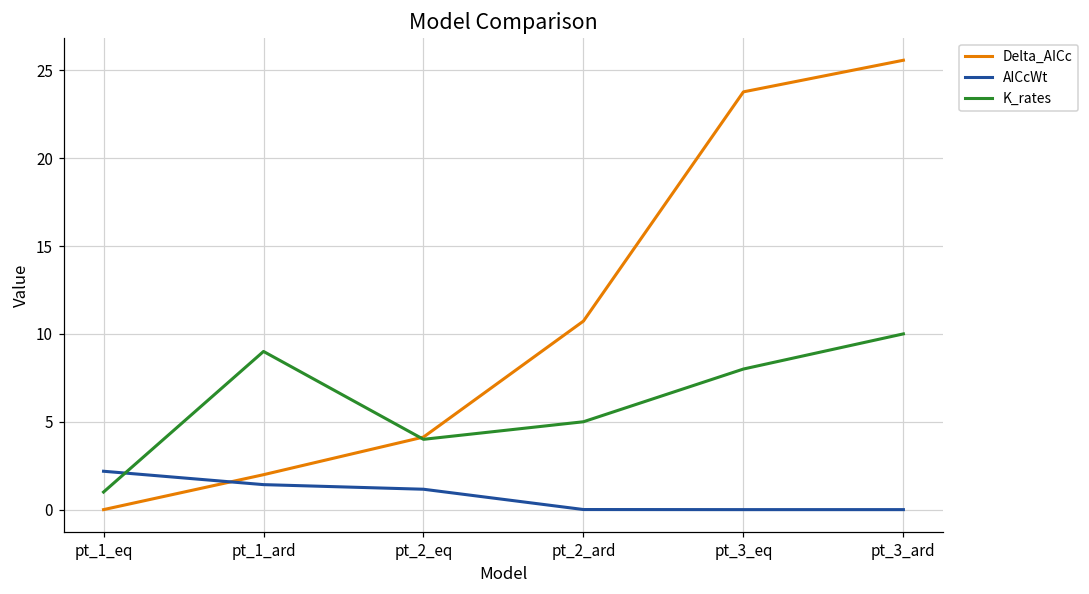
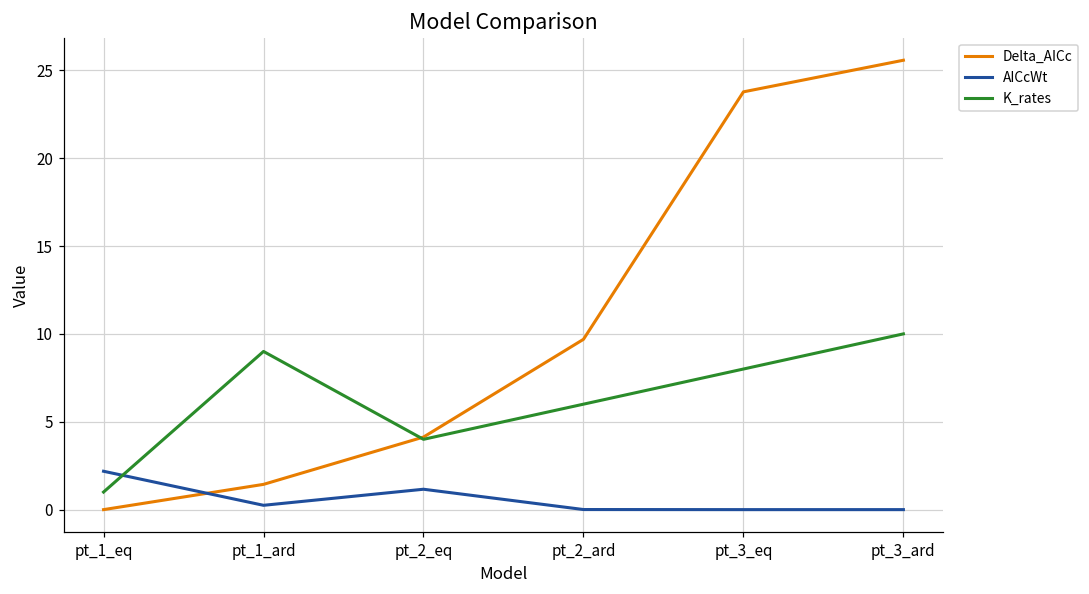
  {
    "Delta_AICc": {
      "pt_1_eq": 0.0,
-     "pt_1_ard": 2.0,
-     "pt_2_ard": 10.7,
+     "pt_1_ard": 1.4,
+     "pt_2_ard": 9.7,
      "pt_3_eq": 23.8,
      "pt_3_ard": 25.6
    },
    "AICcWt": {
      "pt_1_eq": 2.2,
-     "pt_1_ard": 1.4,
+     "pt_1_ard": 0.2,
      "pt_2_eq": 1.2,
      "pt_2_ard": 0.0,
      "pt_3_eq": 0.0,
      "pt_3_ard": 0.0
    },
    "K_rates": {
      "pt_1_eq": 1,
      "pt_1_ard": 9,
-     "pt_2_ard": 5,
+     "pt_2_ard": 6,
      "pt_3_eq": 8,
      "pt_3_ard": 10
    }
  }
